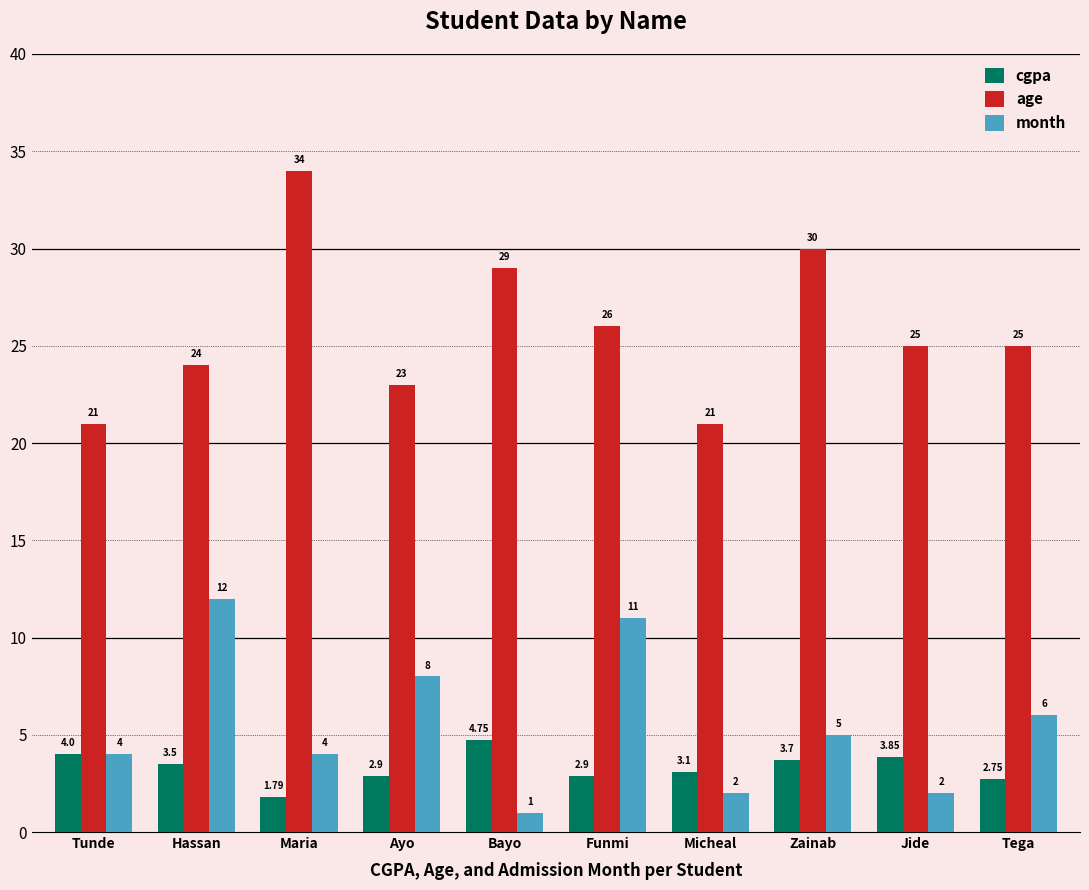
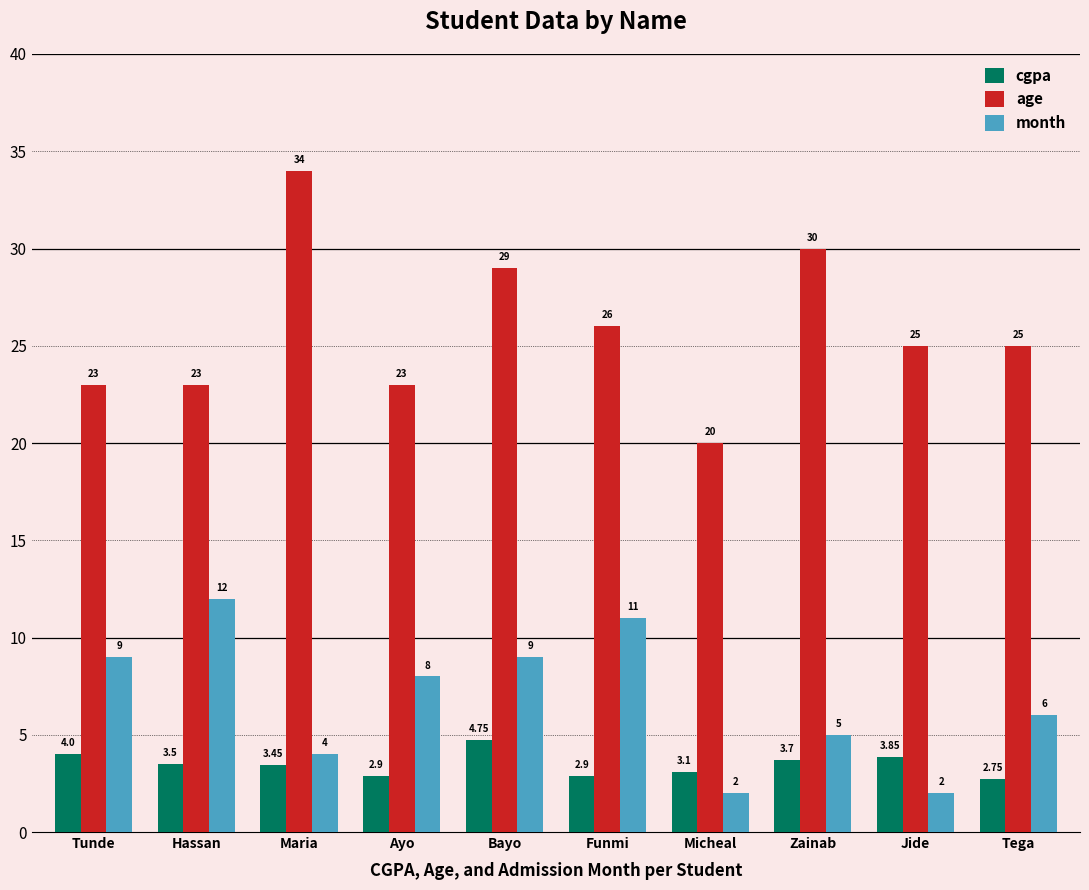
  {
    "cgpa": {
      "Tunde": 4.0,
      "Hassan": 3.5,
-     "Maria": 1.79,
+     "Maria": 3.45,
      "Ayo": 2.9,
      "Bayo": 4.75,
      "Funmi": 2.9,
      "Micheal": 3.1,
      "Zainab": 3.7,
      "Jide": 3.85,
      "Tega": 2.75
    },
    "age": {
-     "Tunde": 21,
-     "Hassan": 24,
+     "Tunde": 23,
+     "Hassan": 23,
      "Maria": 34,
      "Ayo": 23,
      "Bayo": 29,
      "Funmi": 26,
-     "Micheal": 21,
+     "Micheal": 20,
      "Zainab": 30,
      "Jide": 25,
      "Tega": 25
    },
    "month": {
-     "Tunde": 4,
+     "Tunde": 9,
      "Hassan": 12,
      "Maria": 4,
      "Ayo": 8,
-     "Bayo": 1,
+     "Bayo": 9,
      "Funmi": 11,
      "Micheal": 2,
      "Zainab": 5,
      "Jide": 2,
      "Tega": 6
    }
  }
